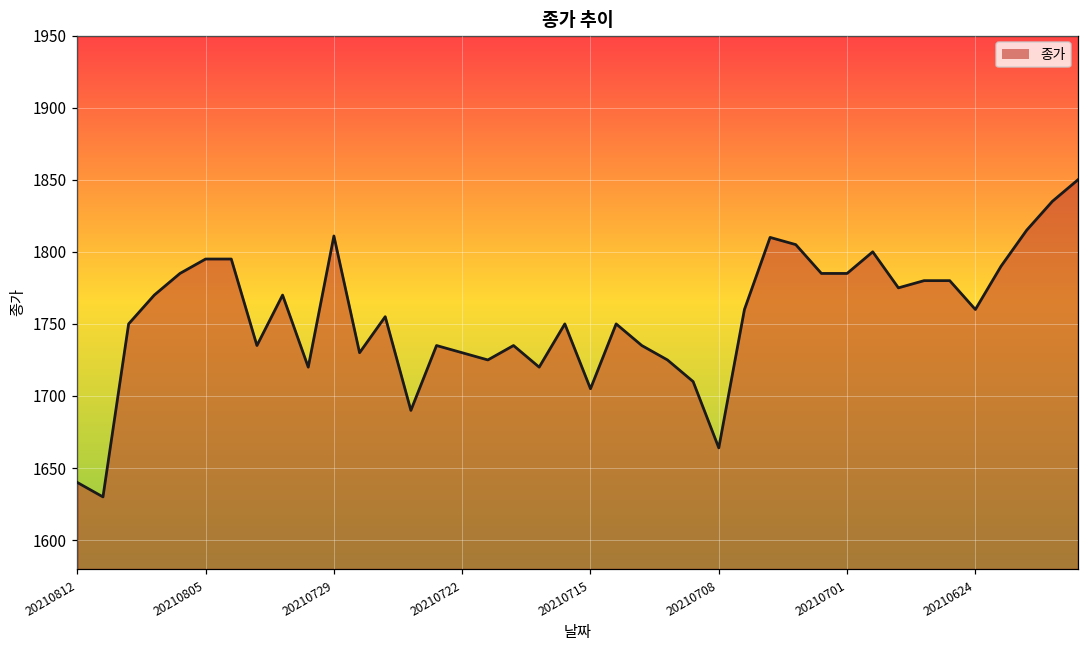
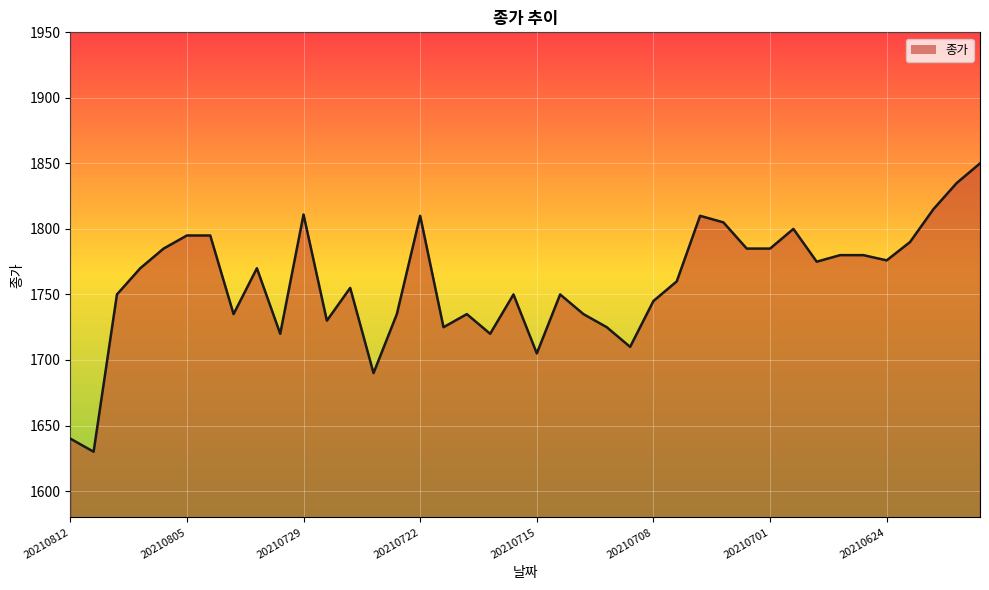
  {
    "20210812": 1640,
    "20210805": 1795,
    "20210729": 1811,
-   "20210722": 1730,
+   "20210722": 1810,
    "20210715": 1705,
-   "20210708": 1664,
+   "20210708": 1745,
    "20210701": 1785,
-   "20210624": 1760
+   "20210624": 1776
  }
